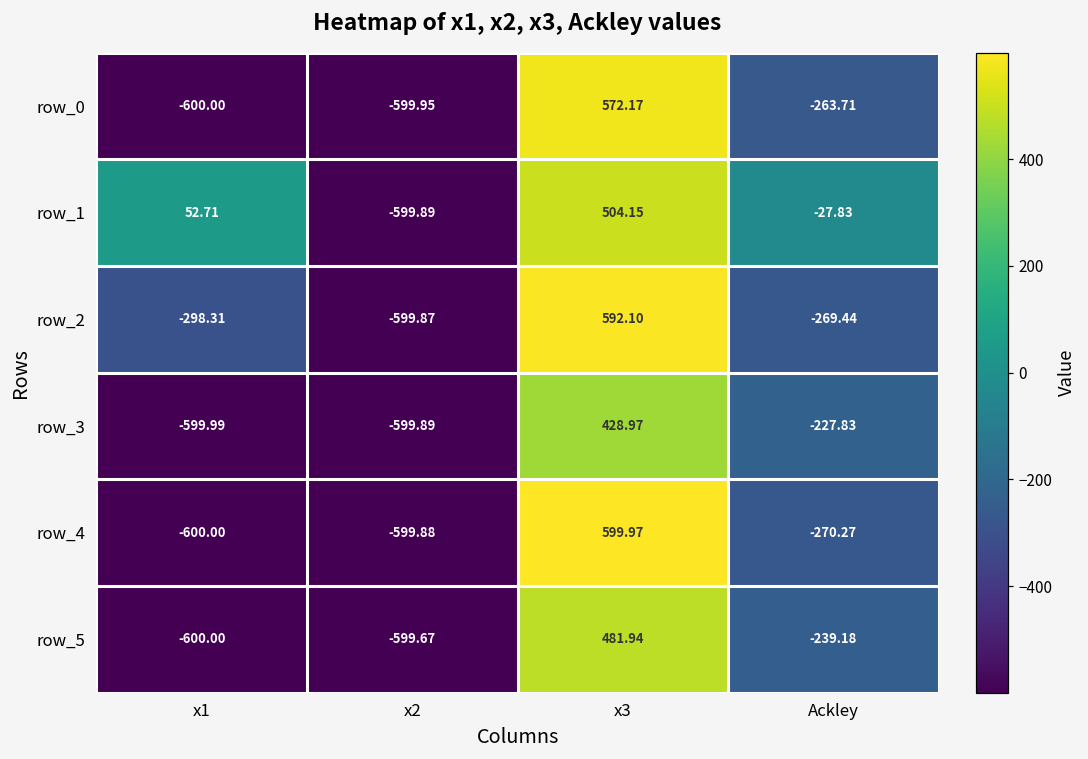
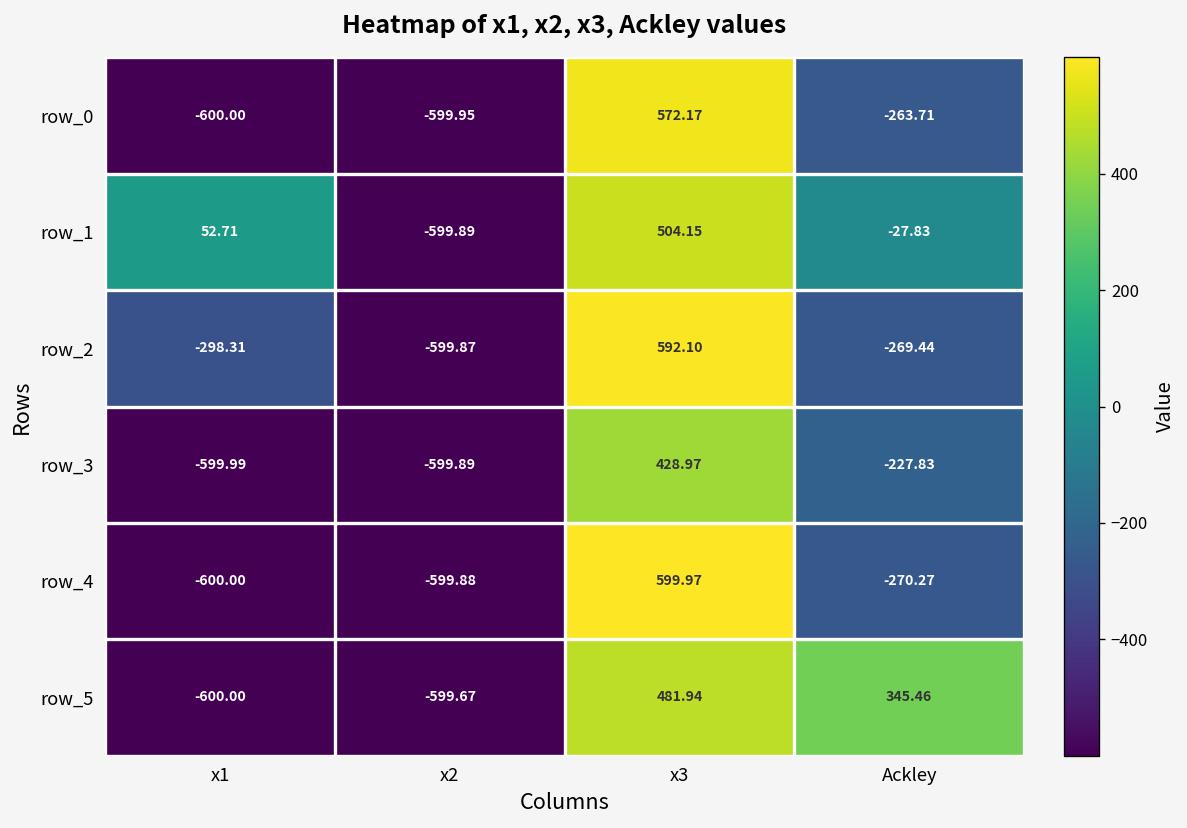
  {
    "row_0": {
      "x1": -600.00,
      "x2": -599.95,
      "x3": 572.17,
      "Ackley": -263.71
    },
    "row_1": {
      "x1": 52.71,
      "x2": -599.89,
      "x3": 504.15,
      "Ackley": -27.83
    },
    "row_2": {
      "x1": -298.31,
      "x2": -599.87,
      "x3": 592.10,
      "Ackley": -269.44
    },
    "row_3": {
      "x1": -599.99,
      "x2": -599.89,
      "x3": 428.97,
      "Ackley": -227.83
    },
    "row_4": {
      "x1": -600.00,
      "x2": -599.88,
      "x3": 599.97,
      "Ackley": -270.27
    },
    "row_5": {
      "x1": -600.00,
      "x2": -599.67,
      "x3": 481.94,
-     "Ackley": -239.18
+     "Ackley": 345.46
    }
  }
